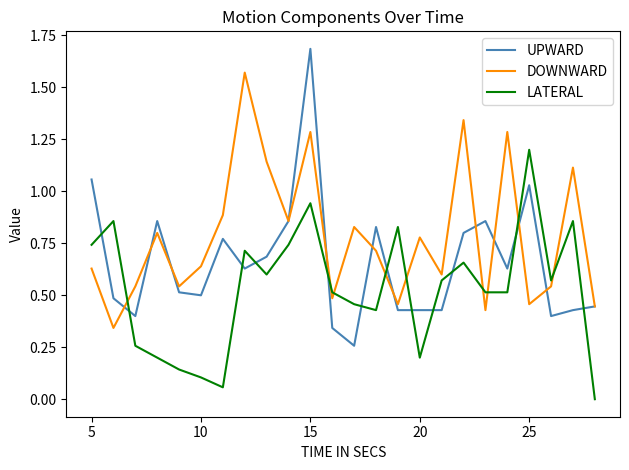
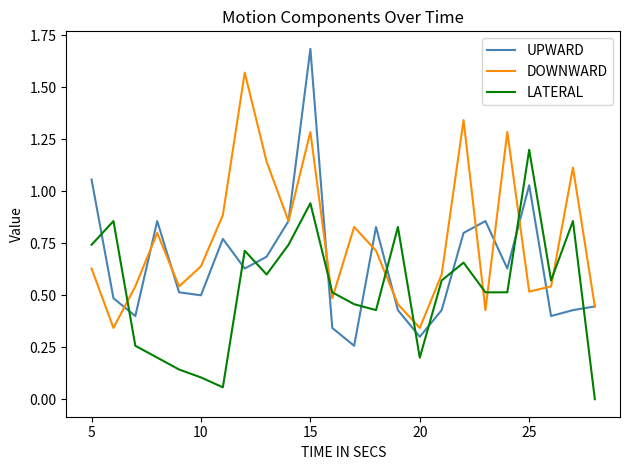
  {
    "UPWARD": {
      "5": 1.06,
      "10": 0.50,
      "15": 1.69,
-     "20": 0.43,
+     "20": 0.30,
      "25": 1.03
    },
    "DOWNWARD": {
      "5": 0.63,
      "10": 0.64,
      "15": 1.29,
-     "20": 0.78,
-     "25": 0.46
+     "20": 0.34,
+     "25": 0.52
    },
    "LATERAL": {
      "5": 0.74,
      "10": 0.10,
      "15": 0.94,
      "20": 0.20,
      "25": 1.20
    }
  }
